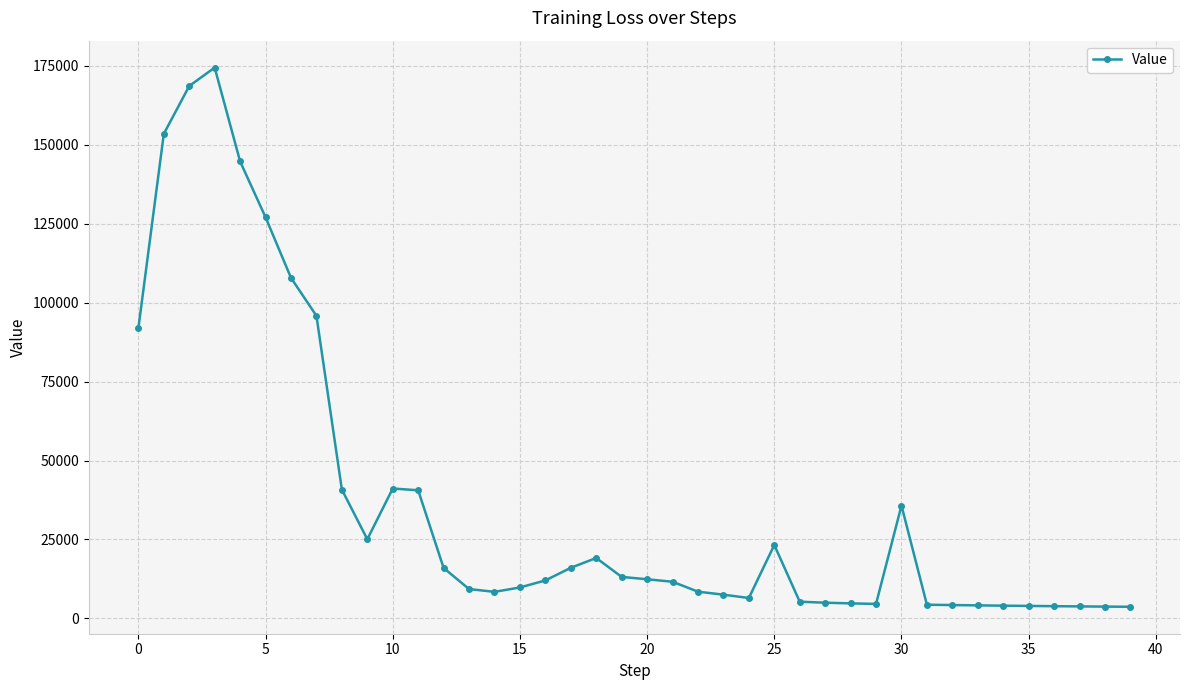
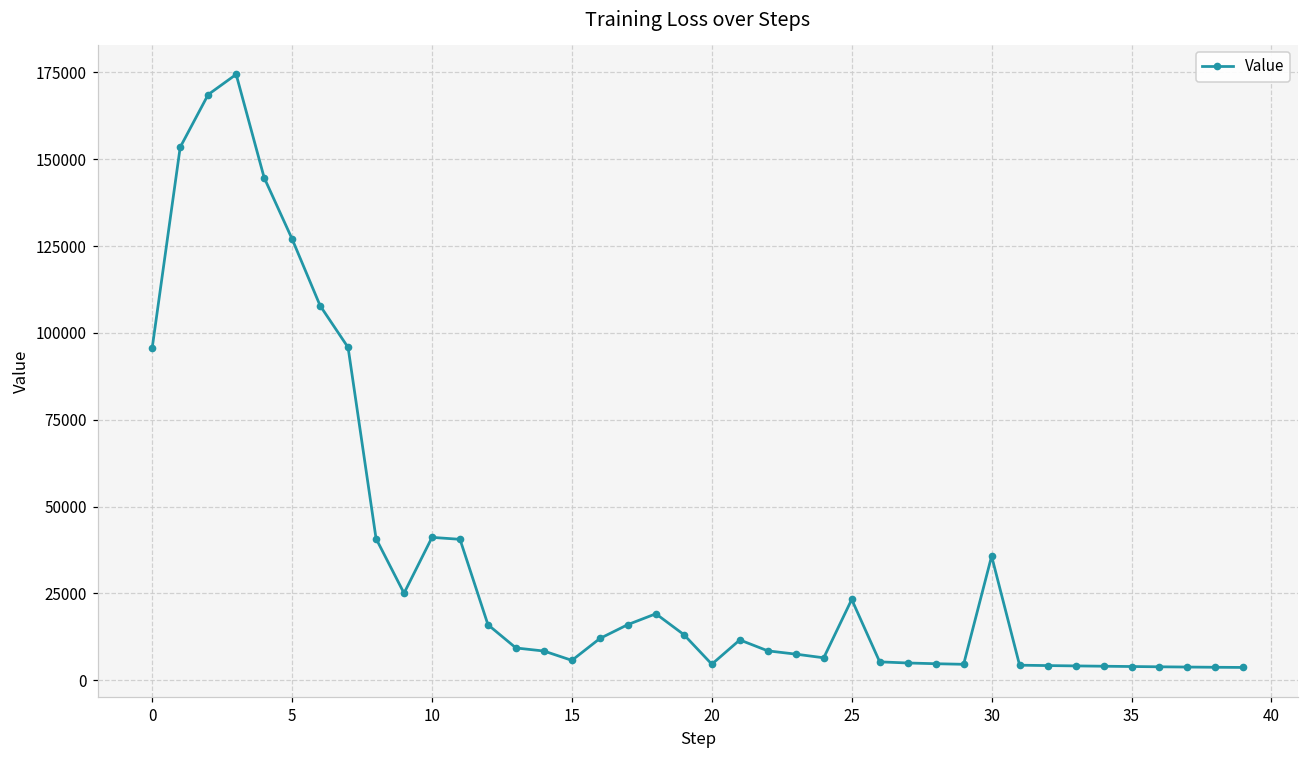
  {
-   "0": 92000,
+   "0": 96000,
    "5": 127000,
    "10": 41000,
-   "15": 10000,
-   "20": 12000,
+   "15": 6000,
+   "20": 5000,
    "25": 23000,
    "30": 36000,
    "35": 4000
  }
